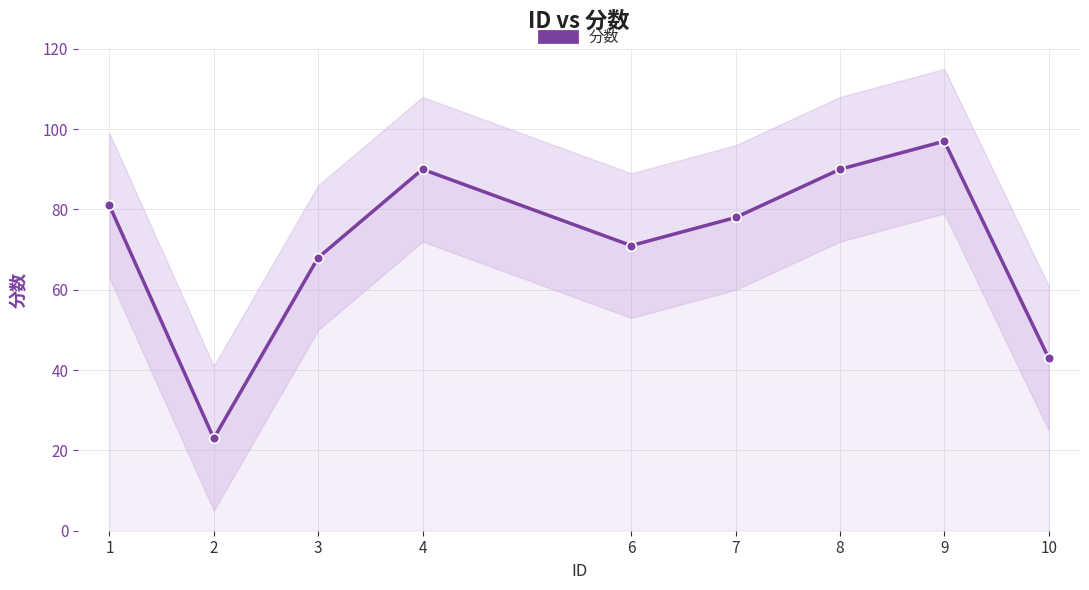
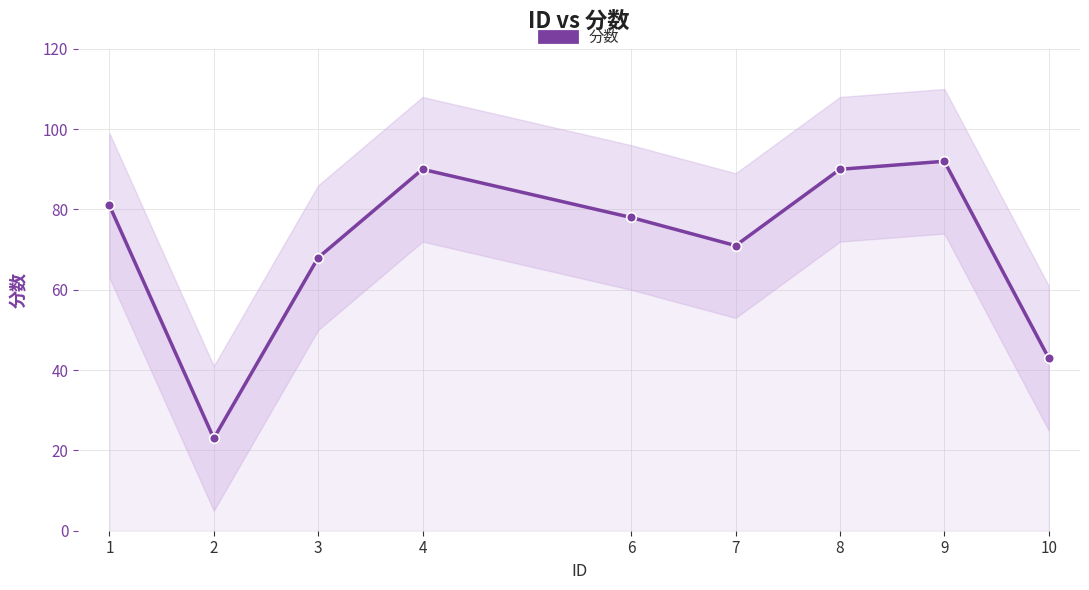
  {
    "分数": {
      "1": 81,
      "2": 23,
      "3": 68,
      "4": 90,
-     "6": 71,
-     "7": 78,
+     "6": 78,
+     "7": 71,
      "8": 90,
-     "9": 97,
+     "9": 92,
      "10": 43
    }
  }
